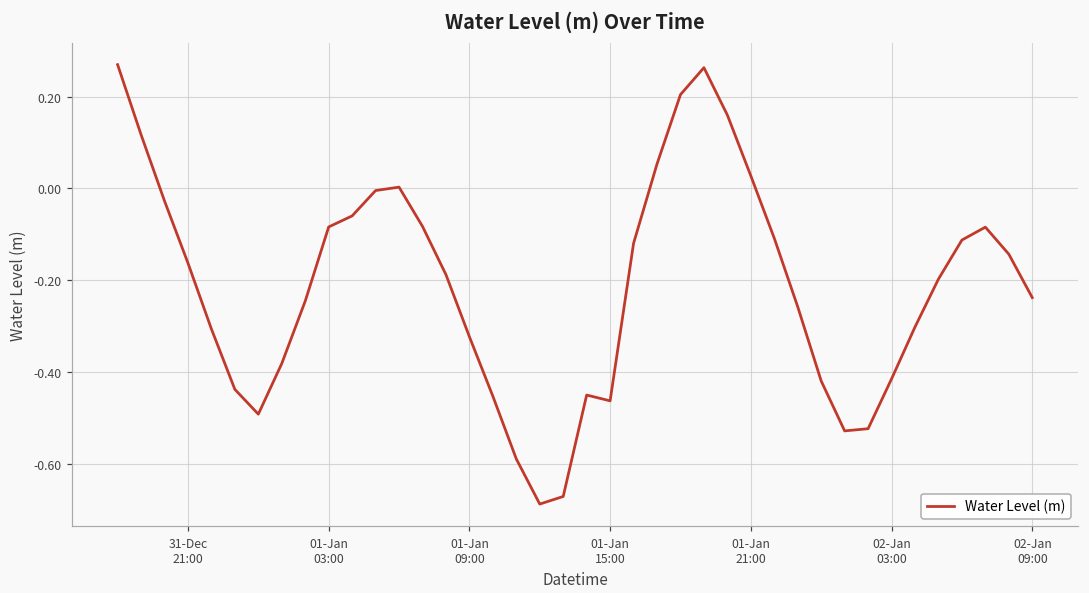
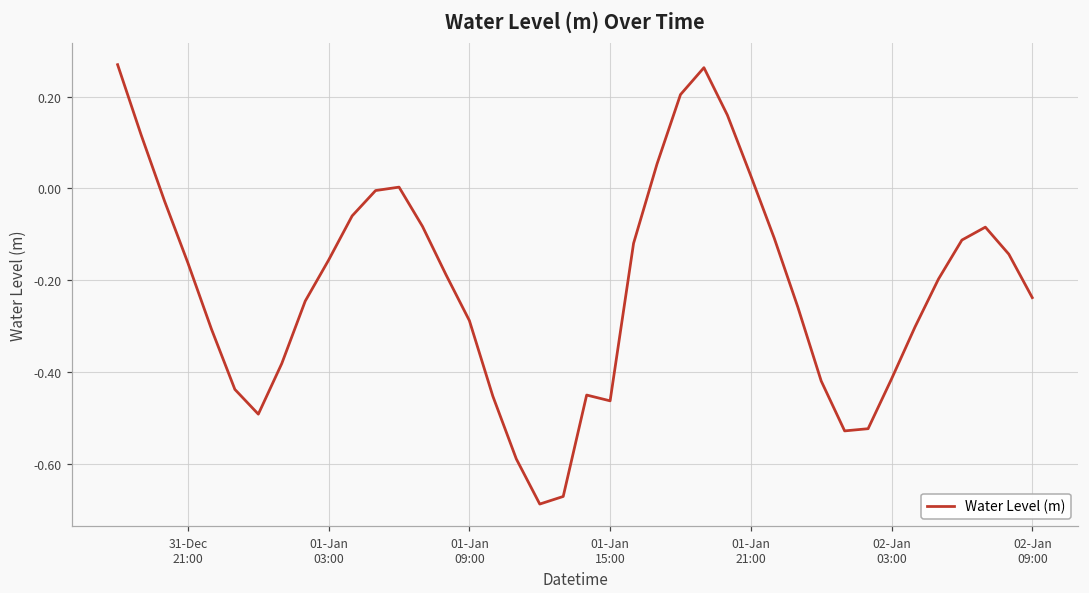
  {
    "31-Dec 21:00": -0.16,
-   "01-Jan 03:00": -0.08,
-   "01-Jan 09:00": -0.32,
+   "01-Jan 03:00": -0.16,
+   "01-Jan 09:00": -0.29,
    "01-Jan 15:00": -0.46,
    "01-Jan 21:00": 0.03,
    "02-Jan 03:00": -0.41,
    "02-Jan 09:00": -0.24
  }
